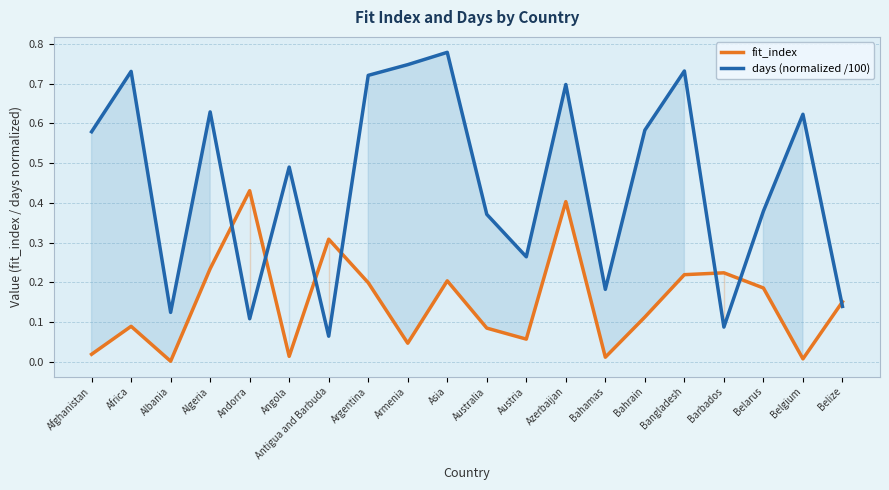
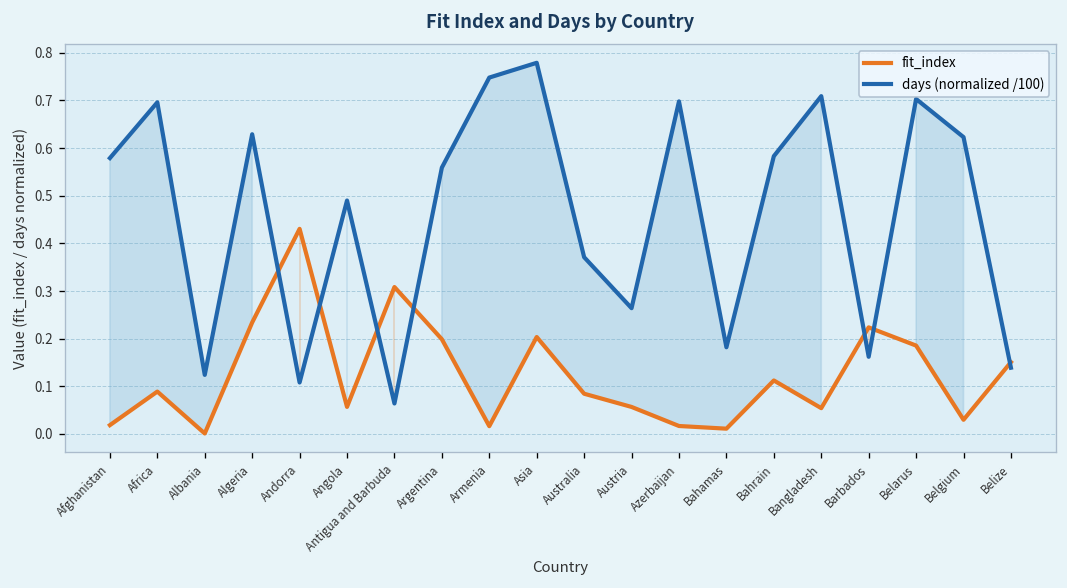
  {
    "fit_index": {
      "Afghanistan": 0.02,
      "Africa": 0.09,
      "Albania": 0.00,
      "Algeria": 0.23,
      "Andorra": 0.43,
-     "Angola": 0.01,
+     "Angola": 0.06,
      "Antigua and Barbuda": 0.31,
      "Argentina": 0.20,
-     "Armenia": 0.05,
+     "Armenia": 0.02,
      "Asia": 0.20,
      "Australia": 0.08,
      "Austria": 0.06,
-     "Azerbaijan": 0.40,
+     "Azerbaijan": 0.02,
      "Bahamas": 0.01,
      "Bahrain": 0.11,
-     "Bangladesh": 0.22,
+     "Bangladesh": 0.05,
      "Barbados": 0.22,
      "Belarus": 0.19,
-     "Belgium": 0.01,
+     "Belgium": 0.03,
      "Belize": 0.15
    },
    "days (normalized /100)": {
      "Afghanistan": 0.58,
-     "Africa": 0.73,
+     "Africa": 0.70,
      "Albania": 0.12,
      "Algeria": 0.63,
      "Andorra": 0.11,
      "Angola": 0.49,
      "Antigua and Barbuda": 0.06,
-     "Argentina": 0.72,
+     "Argentina": 0.56,
      "Armenia": 0.75,
      "Asia": 0.78,
      "Australia": 0.37,
      "Austria": 0.26,
      "Azerbaijan": 0.70,
      "Bahamas": 0.18,
      "Bahrain": 0.58,
-     "Bangladesh": 0.73,
-     "Barbados": 0.09,
-     "Belarus": 0.38,
+     "Bangladesh": 0.71,
+     "Barbados": 0.16,
+     "Belarus": 0.70,
      "Belgium": 0.62,
      "Belize": 0.14
    }
  }
